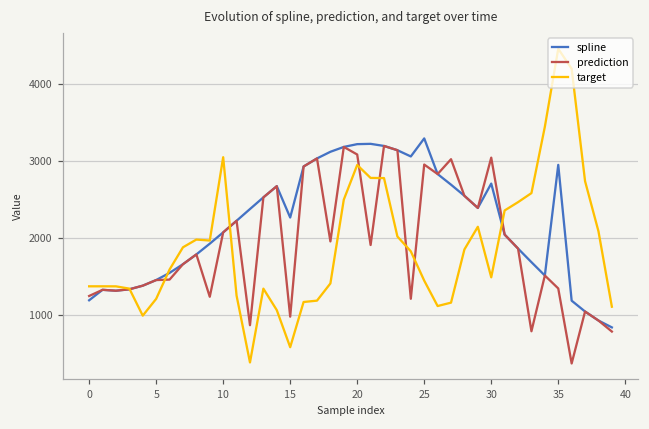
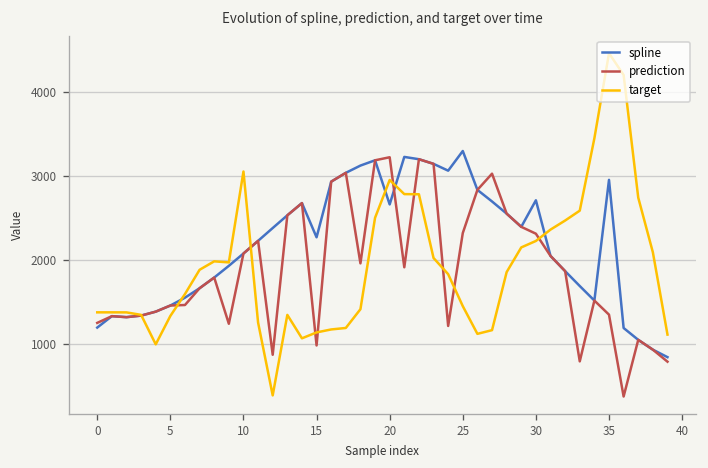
  {
    "spline": {
      "0": 1200,
      "15": 2300,
-     "20": 3200,
+     "20": 2700,
      "25": 3300,
      "30": 2700,
      "35": 3000
    },
    "prediction": {
      "0": 1300,
      "15": 1000,
-     "20": 3100,
-     "25": 3000,
-     "30": 3000,
+     "20": 3200,
+     "25": 2300,
+     "30": 2300,
      "35": 1300
    },
    "target": {
      "0": 1400,
-     "5": 1200,
+     "5": 1300,
      "10": 3100,
-     "15": 600,
+     "15": 1100,
      "20": 3000,
      "25": 1400,
-     "30": 1500
+     "30": 2200
    }
  }
